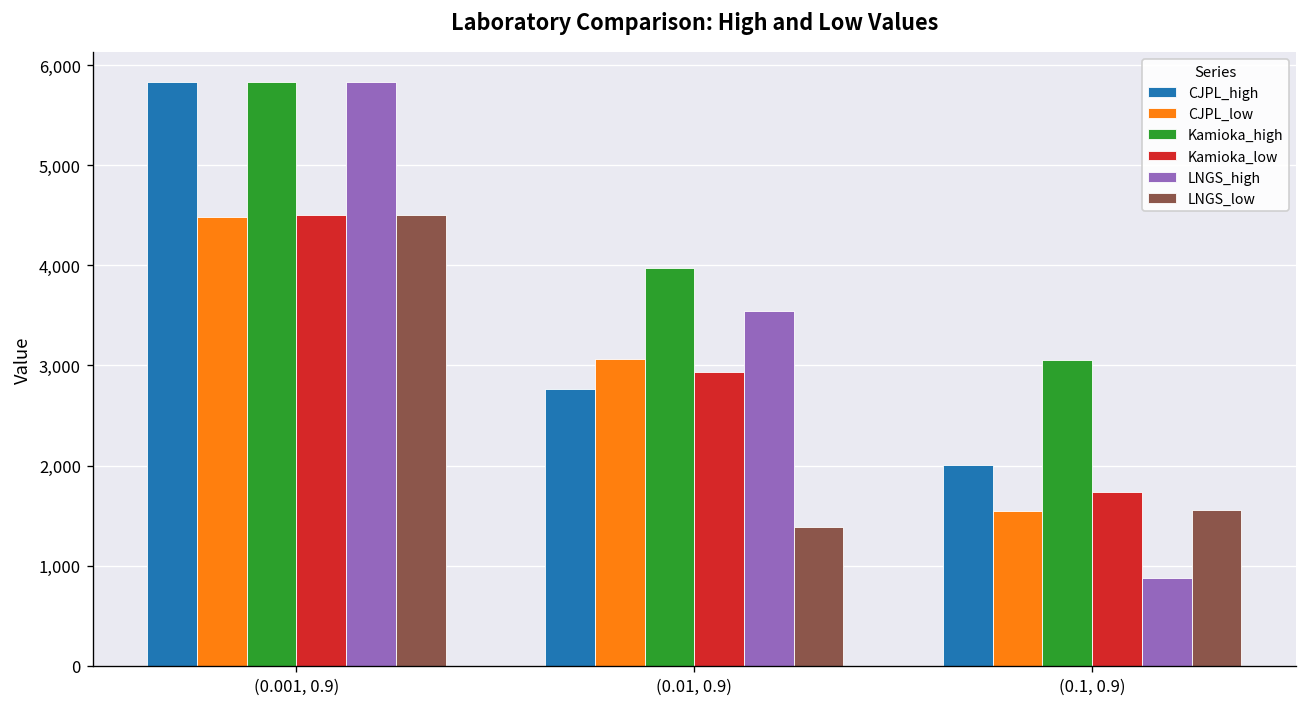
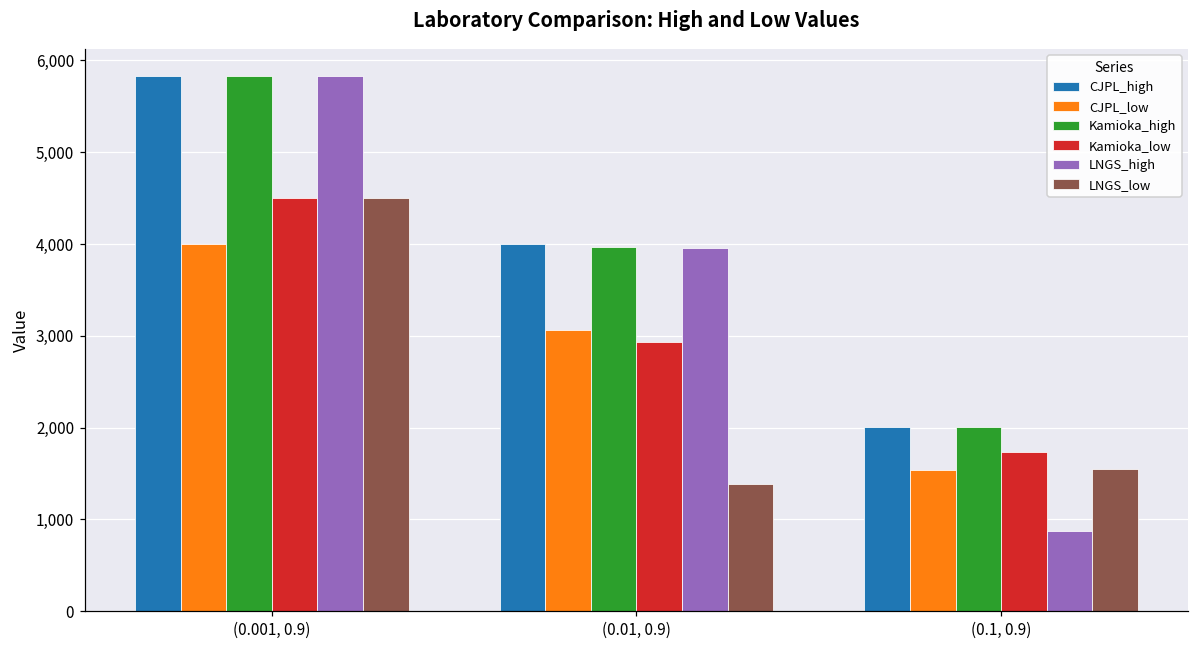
  {
    "CJPL_high": {
      "(0.001, 0.9)": "5,800",
-     "(0.01, 0.9)": "2,800",
+     "(0.01, 0.9)": "4,000",
      "(0.1, 0.9)": "2,000"
    },
    "CJPL_low": {
-     "(0.001, 0.9)": "4,500",
+     "(0.001, 0.9)": "4,000",
      "(0.01, 0.9)": "3,100",
      "(0.1, 0.9)": "1,500"
    },
    "Kamioka_high": {
      "(0.001, 0.9)": "5,800",
      "(0.01, 0.9)": "4,000",
-     "(0.1, 0.9)": "3,100"
+     "(0.1, 0.9)": "2,000"
    },
    "Kamioka_low": {
      "(0.001, 0.9)": "4,500",
      "(0.01, 0.9)": "2,900",
      "(0.1, 0.9)": "1,700"
    },
    "LNGS_high": {
      "(0.001, 0.9)": "5,800",
-     "(0.01, 0.9)": "3,500",
+     "(0.01, 0.9)": "4,000",
      "(0.1, 0.9)": "900"
    },
    "LNGS_low": {
      "(0.001, 0.9)": "4,500",
      "(0.01, 0.9)": "1,400",
      "(0.1, 0.9)": "1,600"
    }
  }
